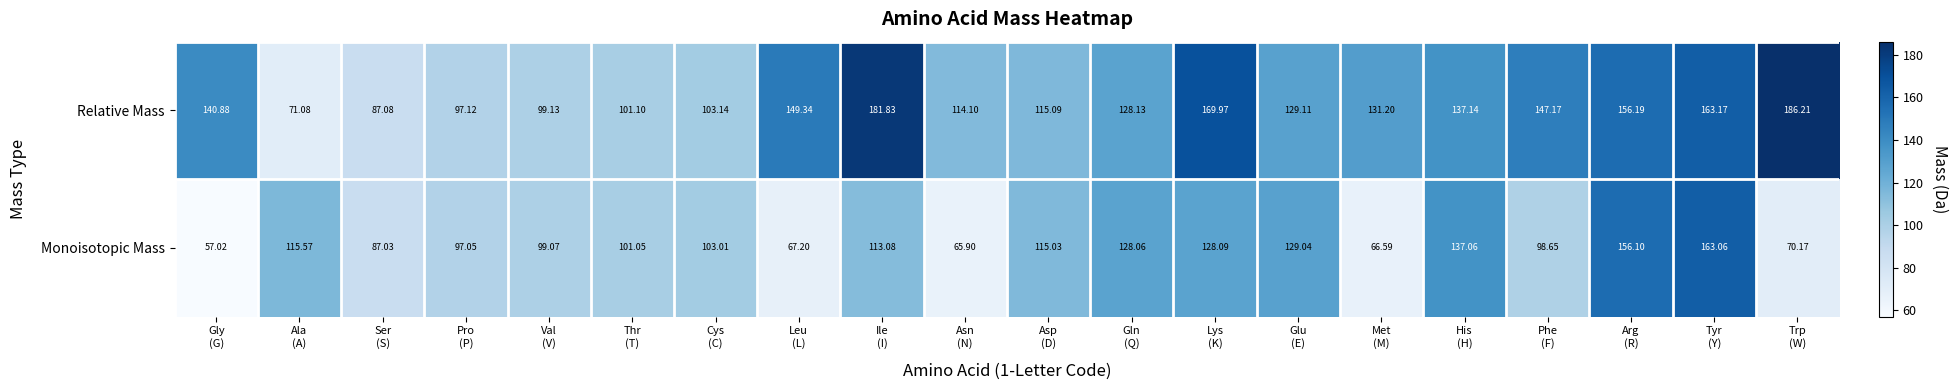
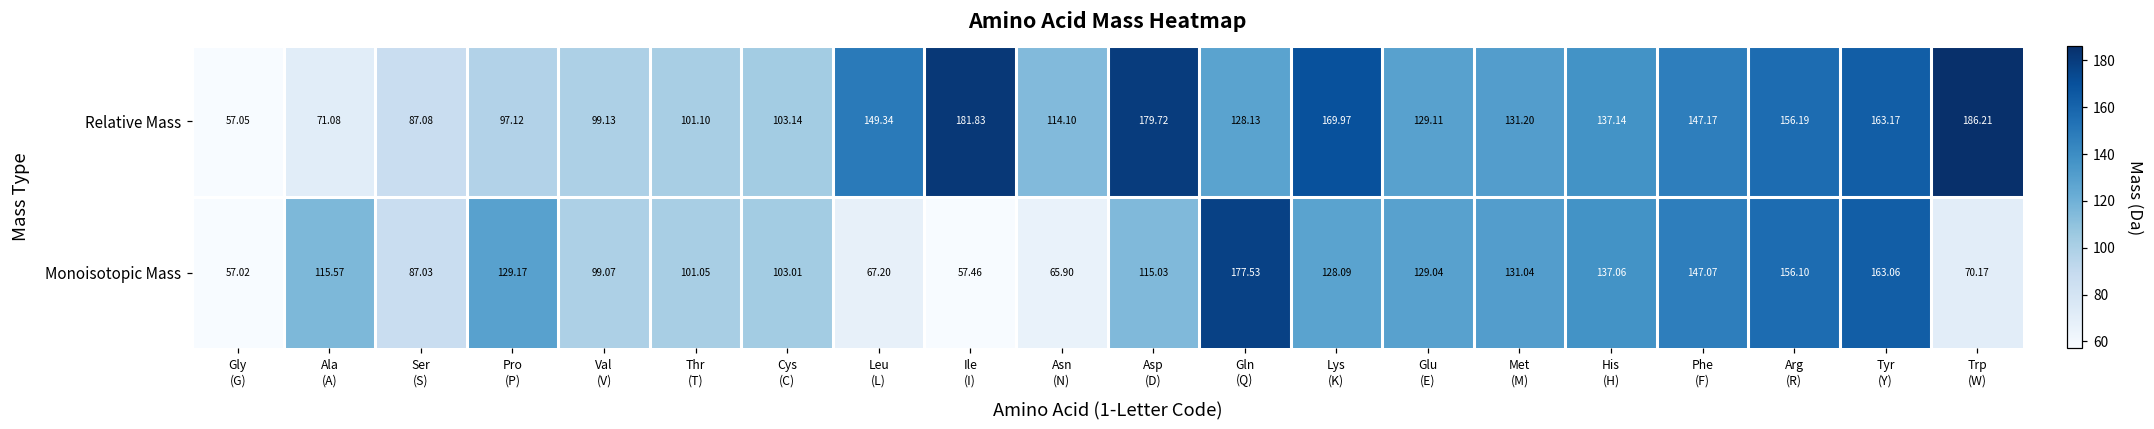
  {
    "Relative Mass": {
-     "Gly (G)": 140.88,
+     "Gly (G)": 57.05,
      "Ala (A)": 71.08,
      "Ser (S)": 87.08,
      "Pro (P)": 97.12,
      "Val (V)": 99.13,
      "Thr (T)": 101.10,
      "Cys (C)": 103.14,
      "Leu (L)": 149.34,
      "Ile (I)": 181.83,
      "Asn (N)": 114.10,
-     "Asp (D)": 115.09,
+     "Asp (D)": 179.72,
      "Gln (Q)": 128.13,
      "Lys (K)": 169.97,
      "Glu (E)": 129.11,
      "Met (M)": 131.20,
      "His (H)": 137.14,
      "Phe (F)": 147.17,
      "Arg (R)": 156.19,
      "Tyr (Y)": 163.17,
      "Trp (W)": 186.21
    },
    "Monoisotopic Mass": {
      "Gly (G)": 57.02,
      "Ala (A)": 115.57,
      "Ser (S)": 87.03,
-     "Pro (P)": 97.05,
+     "Pro (P)": 129.17,
      "Val (V)": 99.07,
      "Thr (T)": 101.05,
      "Cys (C)": 103.01,
      "Leu (L)": 67.20,
-     "Ile (I)": 113.08,
+     "Ile (I)": 57.46,
      "Asn (N)": 65.90,
      "Asp (D)": 115.03,
-     "Gln (Q)": 128.06,
+     "Gln (Q)": 177.53,
      "Lys (K)": 128.09,
      "Glu (E)": 129.04,
-     "Met (M)": 66.59,
+     "Met (M)": 131.04,
      "His (H)": 137.06,
-     "Phe (F)": 98.65,
+     "Phe (F)": 147.07,
      "Arg (R)": 156.10,
      "Tyr (Y)": 163.06,
      "Trp (W)": 70.17
    }
  }
